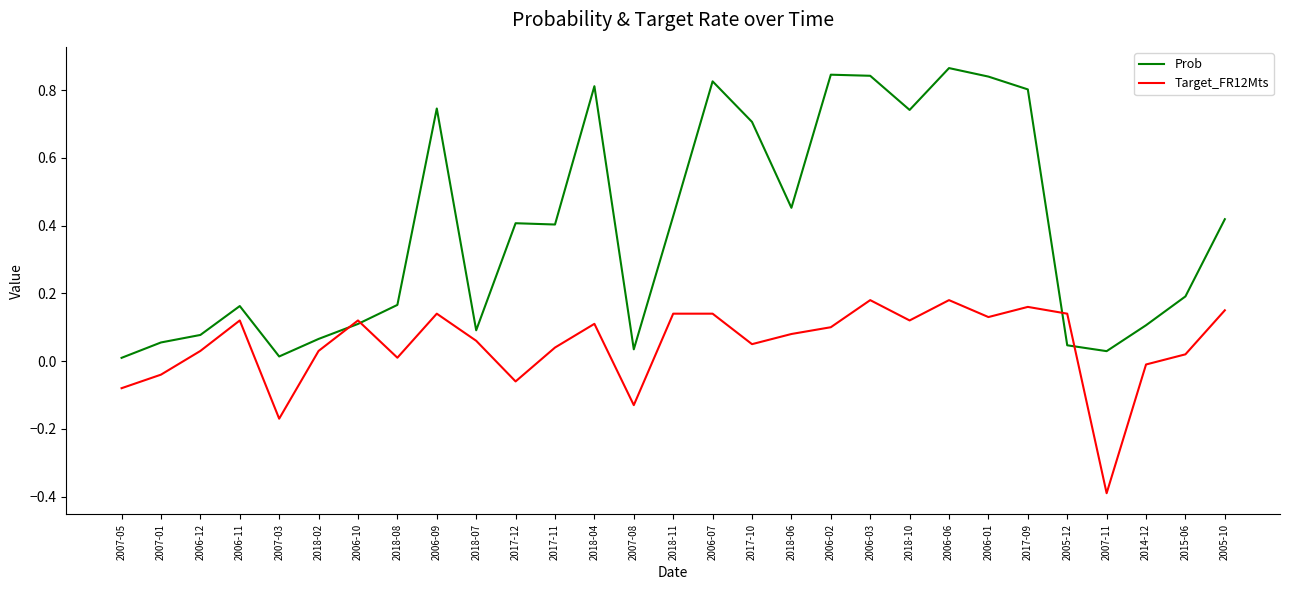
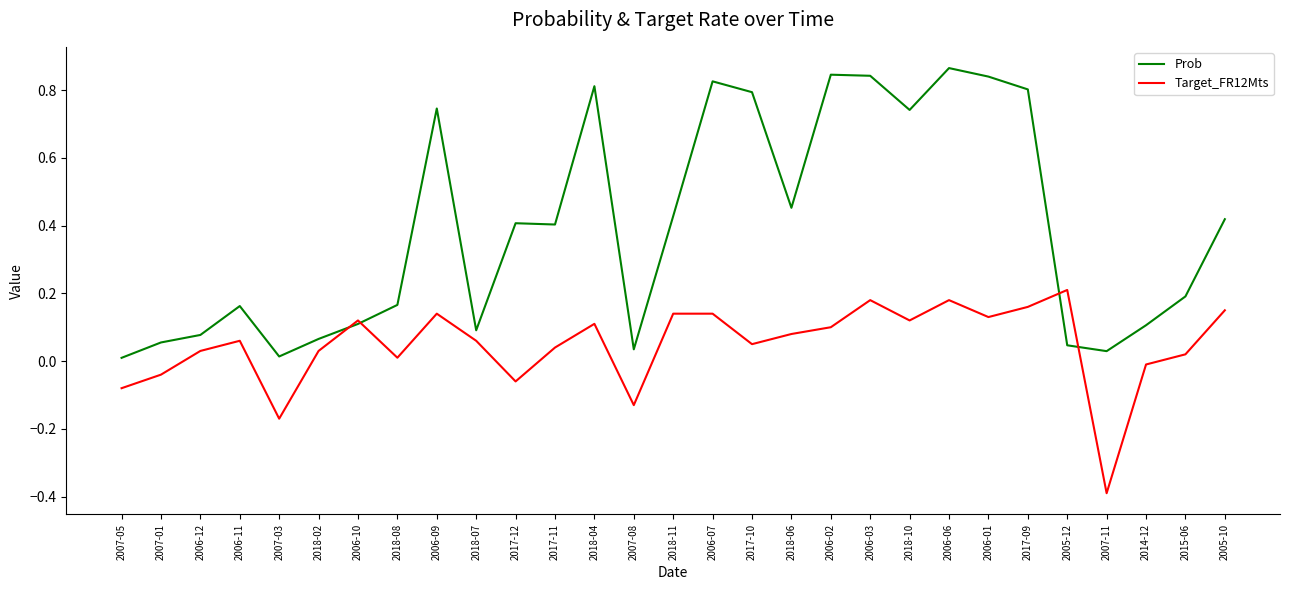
  {
    "Prob": {
      "2007-05": 0.01,
      "2007-01": 0.06,
      "2006-12": 0.08,
      "2006-11": 0.16,
      "2007-03": 0.01,
      "2018-02": 0.07,
      "2006-10": 0.11,
      "2018-08": 0.17,
      "2006-09": 0.75,
      "2018-07": 0.09,
      "2017-12": 0.41,
      "2017-11": 0.40,
      "2018-04": 0.81,
      "2007-08": 0.03,
      "2018-11": 0.43,
      "2006-07": 0.83,
-     "2017-10": 0.71,
+     "2017-10": 0.79,
      "2018-06": 0.45,
      "2006-02": 0.85,
      "2006-03": 0.84,
      "2018-10": 0.74,
      "2006-06": 0.86,
      "2006-01": 0.84,
      "2017-09": 0.80,
      "2005-12": 0.05,
      "2007-11": 0.03,
      "2014-12": 0.11,
      "2015-06": 0.19,
      "2005-10": 0.42
    },
    "Target_FR12Mts": {
      "2007-05": -0.08,
      "2007-01": -0.04,
      "2006-12": 0.03,
-     "2006-11": 0.12,
+     "2006-11": 0.06,
      "2007-03": -0.17,
      "2018-02": 0.03,
      "2006-10": 0.12,
      "2018-08": 0.01,
      "2006-09": 0.14,
      "2018-07": 0.06,
      "2017-12": -0.06,
      "2017-11": 0.04,
      "2018-04": 0.11,
      "2007-08": -0.13,
      "2018-11": 0.14,
      "2006-07": 0.14,
      "2017-10": 0.05,
      "2018-06": 0.08,
      "2006-02": 0.10,
      "2006-03": 0.18,
      "2018-10": 0.12,
      "2006-06": 0.18,
      "2006-01": 0.13,
      "2017-09": 0.16,
-     "2005-12": 0.14,
+     "2005-12": 0.21,
      "2007-11": -0.39,
      "2014-12": -0.01,
      "2015-06": 0.02,
      "2005-10": 0.15
    }
  }
